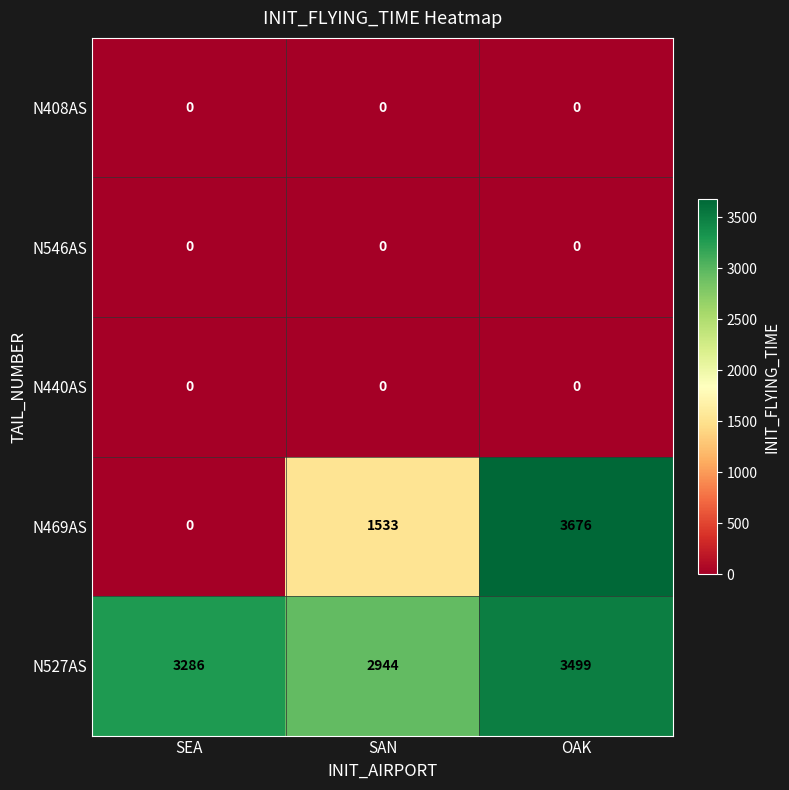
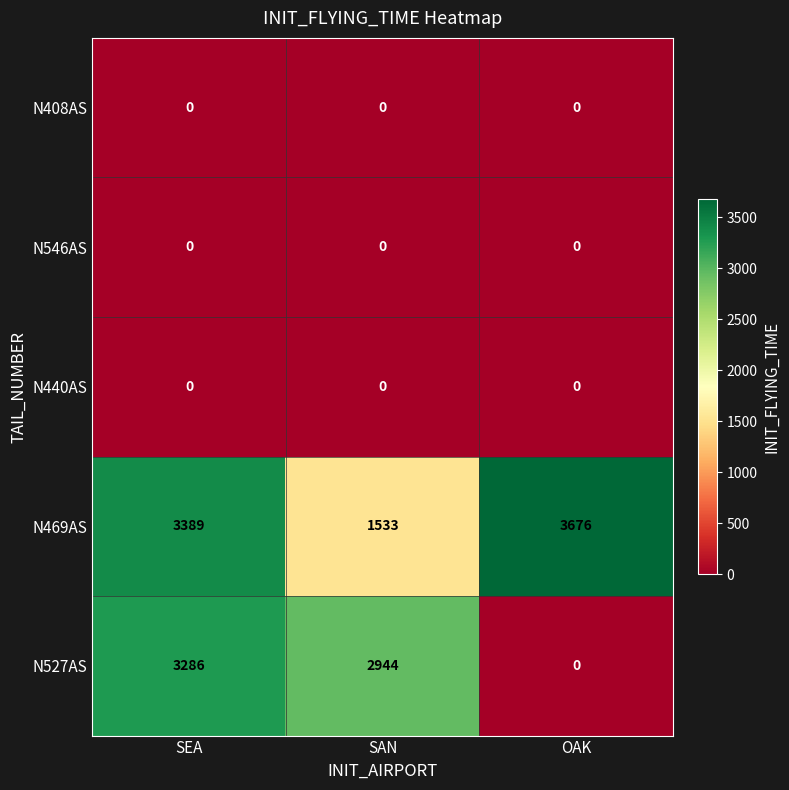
  {
    "N408AS": {
      "SEA": 0,
      "SAN": 0,
      "OAK": 0
    },
    "N546AS": {
      "SEA": 0,
      "SAN": 0,
      "OAK": 0
    },
    "N440AS": {
      "SEA": 0,
      "SAN": 0,
      "OAK": 0
    },
    "N469AS": {
-     "SEA": 0,
+     "SEA": 3389,
      "SAN": 1533,
      "OAK": 3676
    },
    "N527AS": {
      "SEA": 3286,
      "SAN": 2944,
-     "OAK": 3499
+     "OAK": 0
    }
  }
